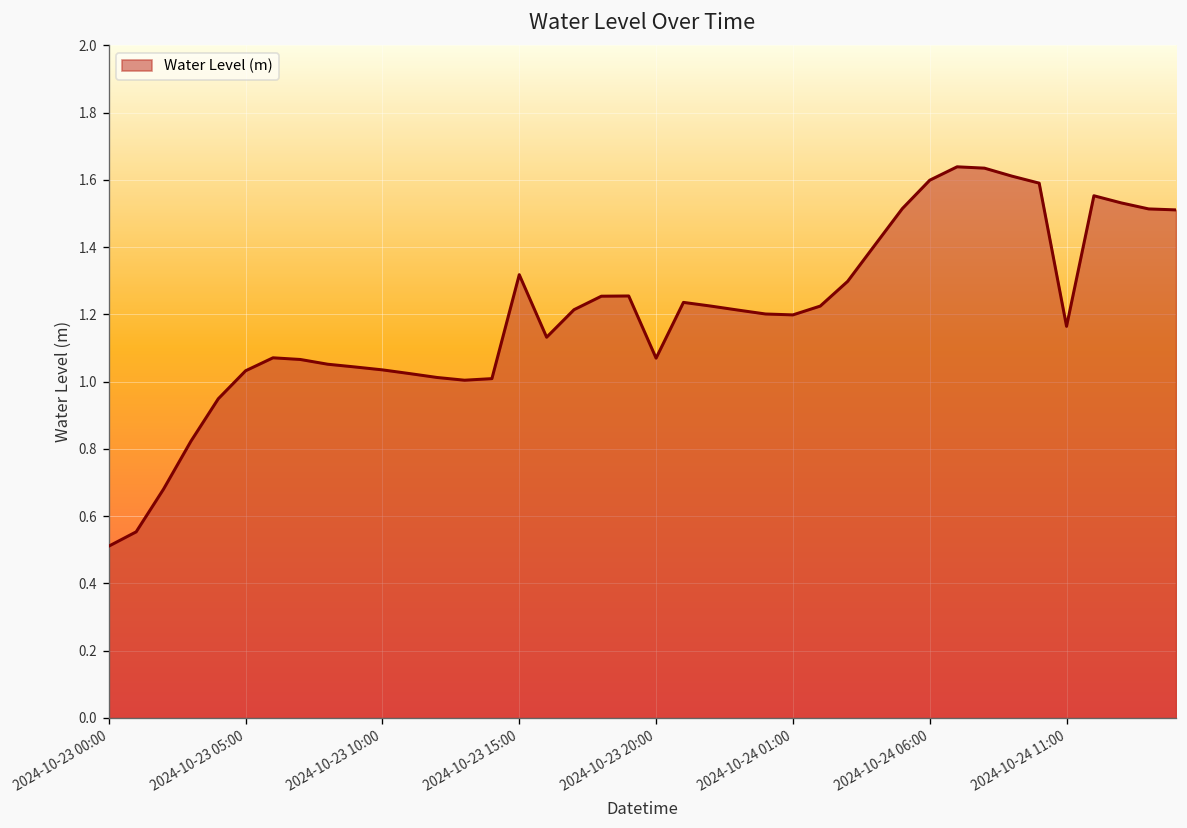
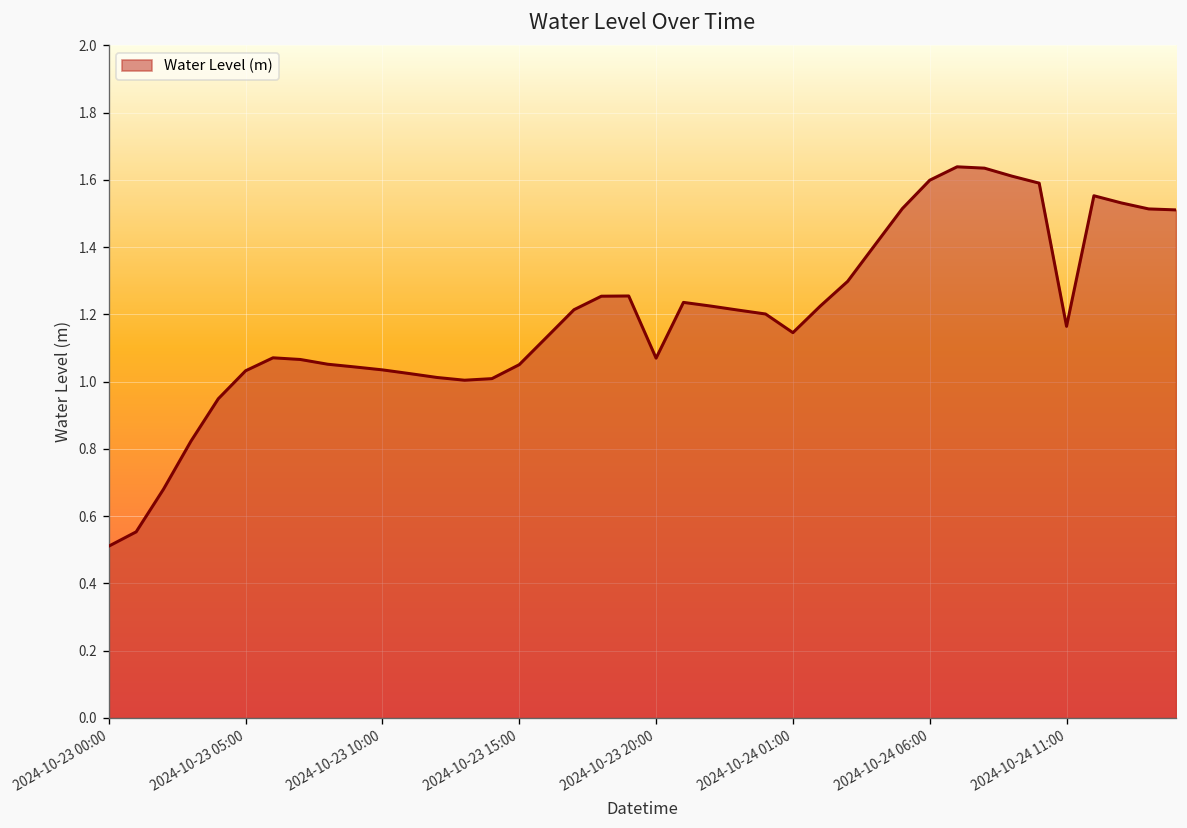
  {
    "2024-10-23 00:00": 0.51,
    "2024-10-23 05:00": 1.03,
    "2024-10-23 10:00": 1.04,
-   "2024-10-23 15:00": 1.32,
+   "2024-10-23 15:00": 1.05,
    "2024-10-23 20:00": 1.07,
-   "2024-10-24 01:00": 1.20,
+   "2024-10-24 01:00": 1.15,
    "2024-10-24 06:00": 1.60,
    "2024-10-24 11:00": 1.16
  }
